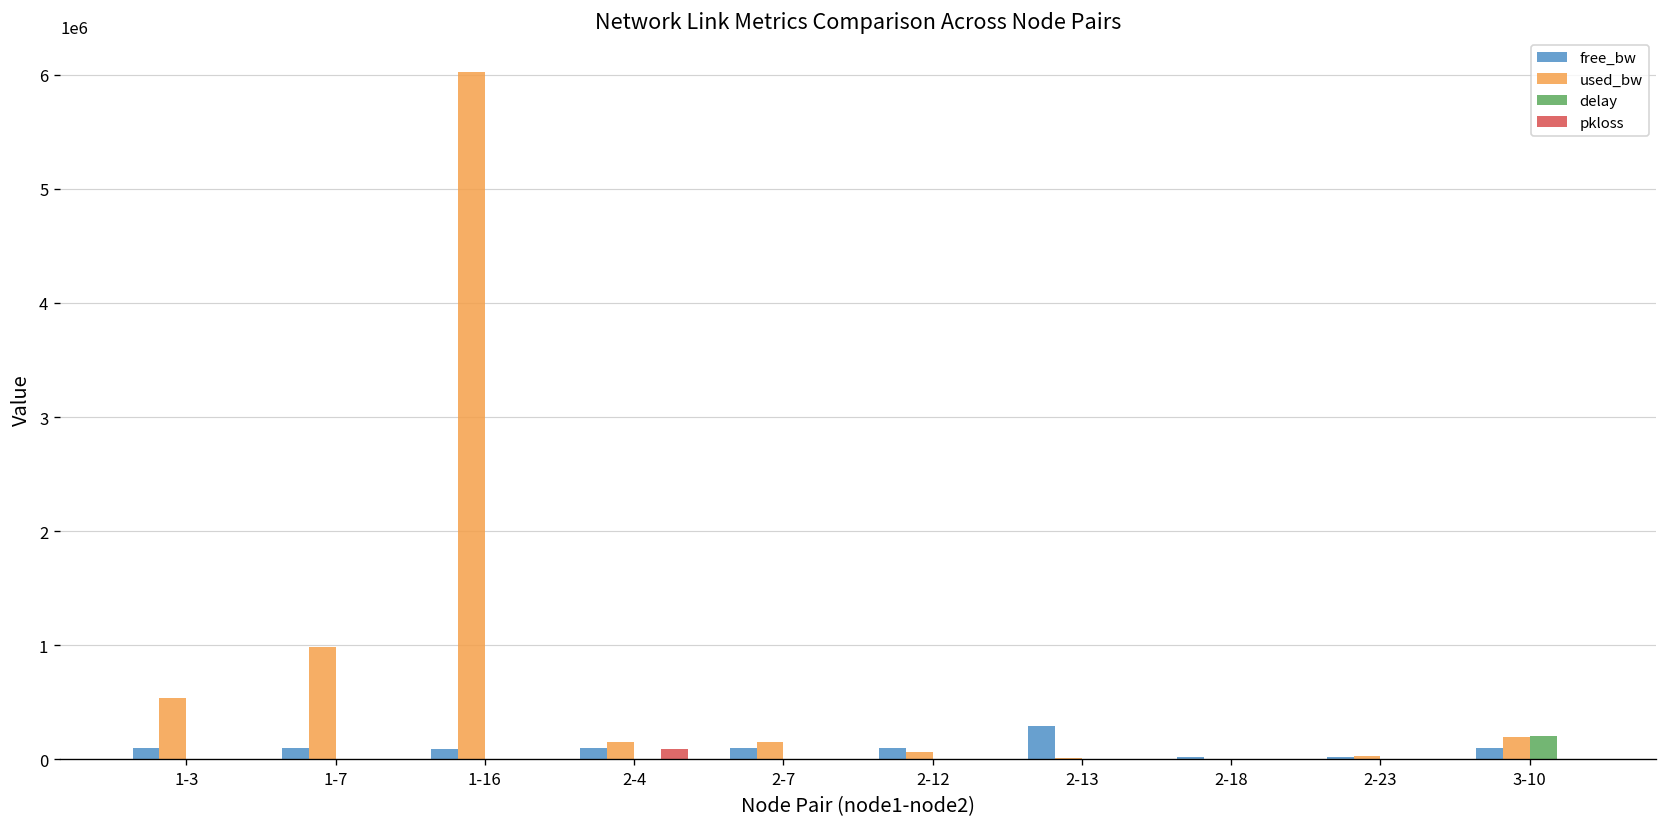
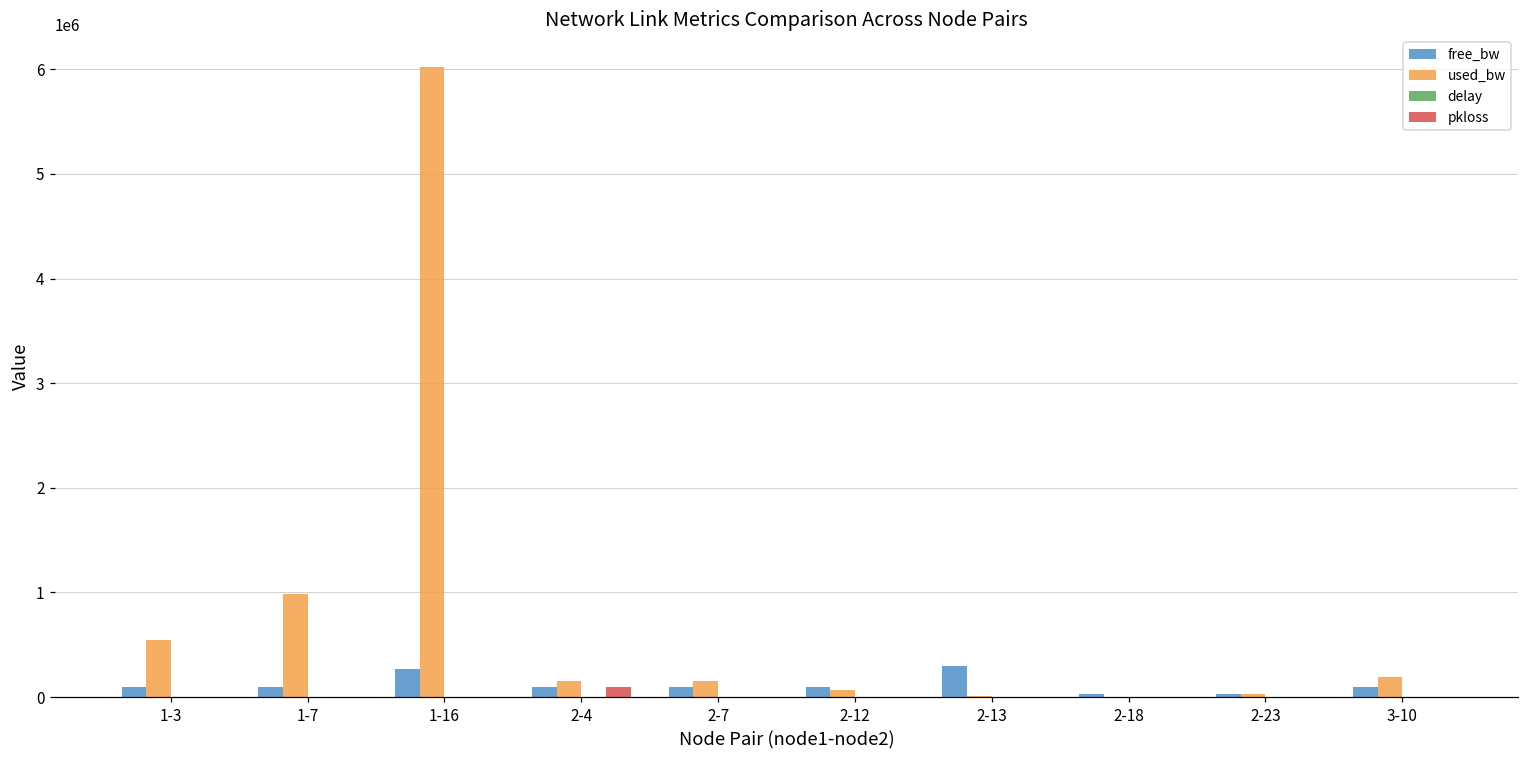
  {
    "free_bw": {
      "1-3": 100000,
      "1-7": 100000,
-     "1-16": 100000,
+     "1-16": 300000,
      "2-4": 100000,
      "2-7": 100000,
      "2-12": 100000,
      "2-13": 300000,
      "3-10": 100000
    },
    "used_bw": {
      "1-3": 500000,
      "1-7": 1000000,
      "1-16": 6000000,
      "2-4": 200000,
      "2-7": 200000,
      "2-12": 100000,
      "2-23": 0,
      "3-10": 200000
    },
    "delay": {
-     "3-10": 200000
+     "3-10": 0
    },
    "pkloss": {
      "1-3": 0,
      "1-7": 0,
      "1-16": 0,
      "2-4": 100000,
      "2-7": 0,
      "2-13": 0,
      "2-18": 0,
      "2-23": 0,
      "3-10": 0
    }
  }
